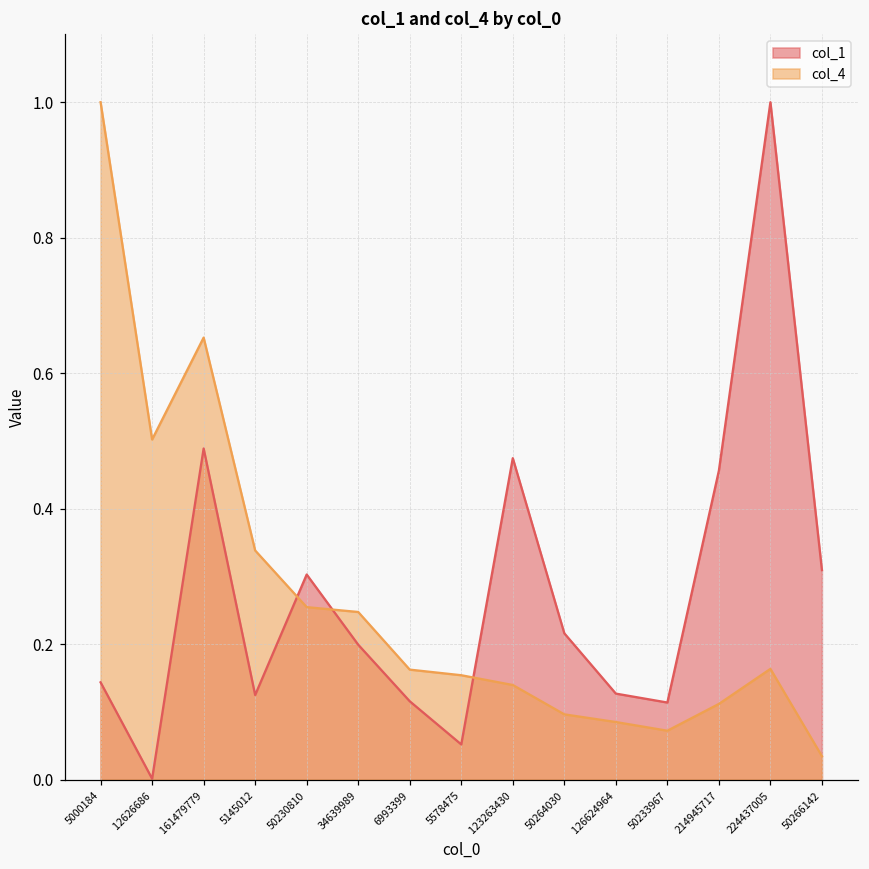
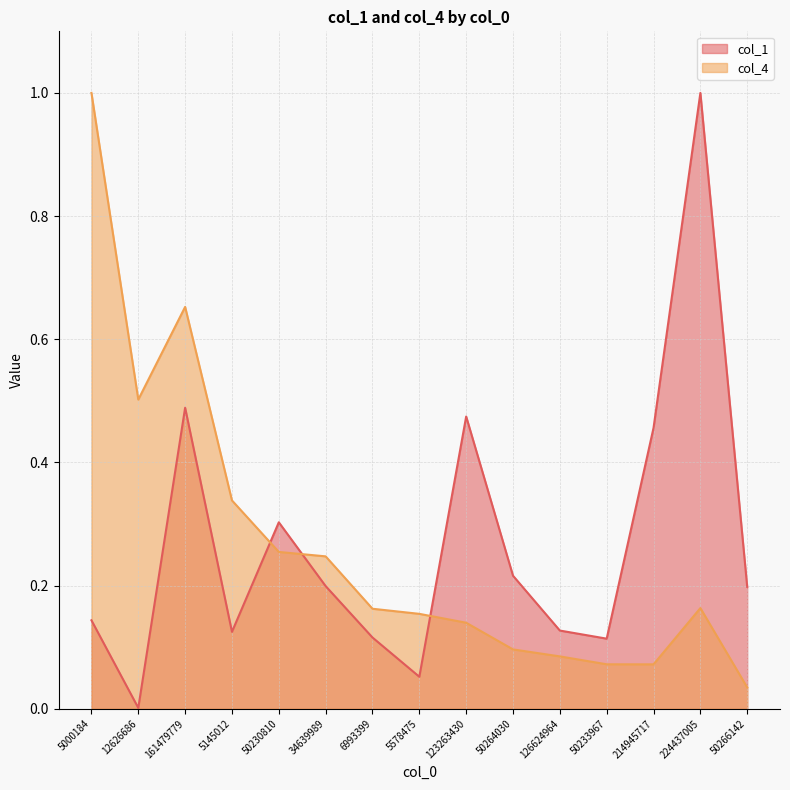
  {
    "col_1": {
      "5000184": 0.14,
      "12626686": 0.00,
      "161479779": 0.49,
      "5145012": 0.13,
      "50230810": 0.30,
      "34639989": 0.20,
      "6993399": 0.12,
      "5578475": 0.05,
      "123263430": 0.47,
      "50264030": 0.22,
      "126624964": 0.13,
      "50233967": 0.11,
      "214945717": 0.46,
      "224437005": 1.00,
-     "50266142": 0.31
+     "50266142": 0.20
    },
    "col_4": {
      "5000184": 1.00,
      "12626686": 0.50,
      "161479779": 0.65,
      "5145012": 0.34,
      "50230810": 0.25,
      "34639989": 0.25,
      "6993399": 0.16,
      "5578475": 0.15,
      "123263430": 0.14,
      "50264030": 0.10,
      "126624964": 0.09,
      "50233967": 0.07,
-     "214945717": 0.11,
+     "214945717": 0.07,
      "224437005": 0.16,
      "50266142": 0.03
    }
  }
